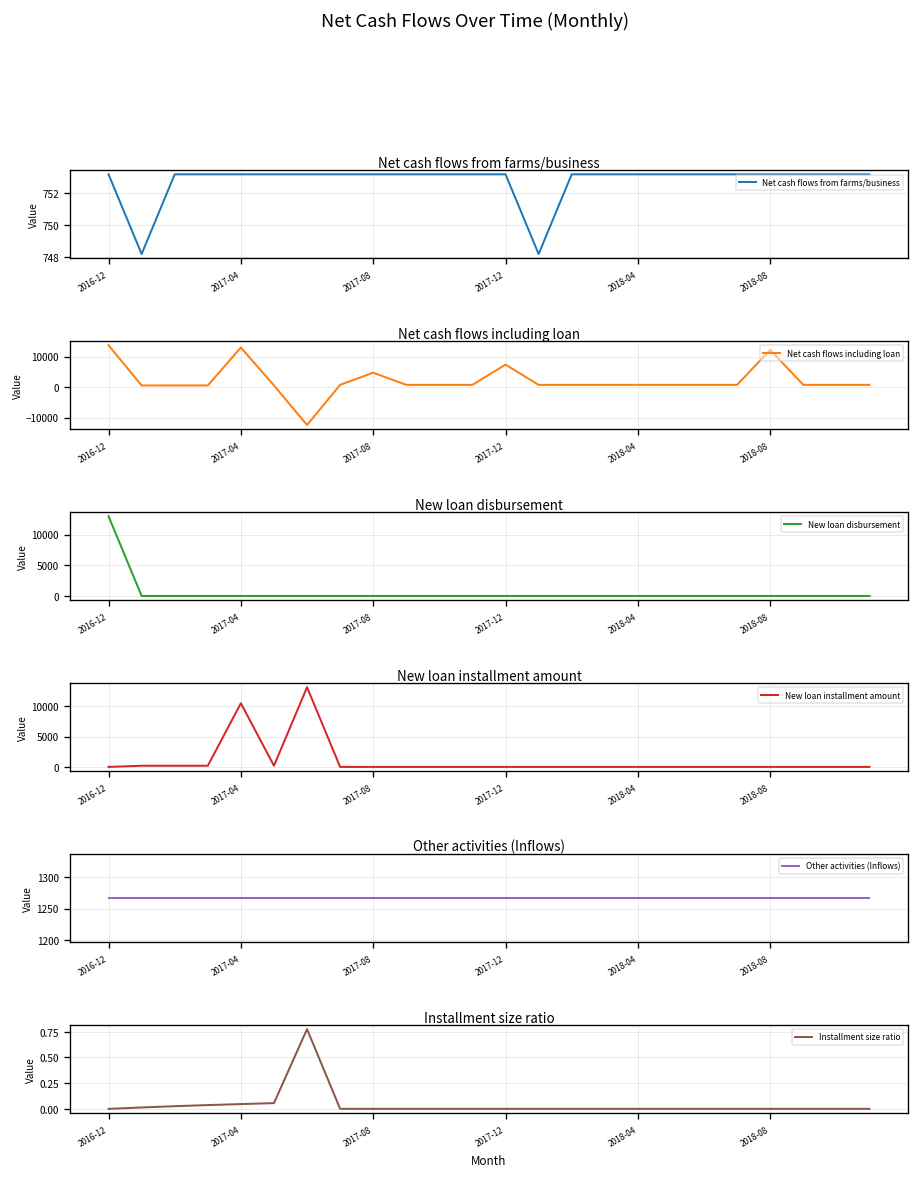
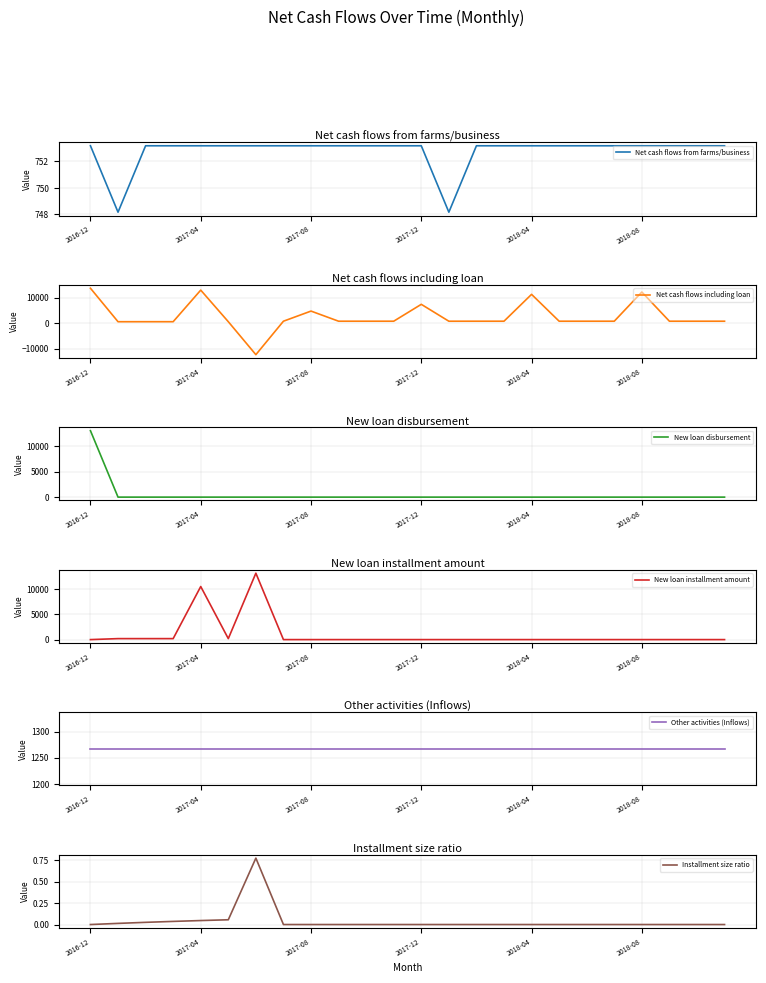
  {
    "Net cash flows from farms/business": {
      "2016-12": 753.2,
      "2017-04": 753.2,
      "2017-08": 753.2,
      "2017-12": 753.2,
      "2018-04": 753.2,
      "2018-08": 753.2
    },
    "Net cash flows including loan": {
      "2016-12": 14000,
      "2017-04": 13000,
      "2017-08": 5000,
      "2017-12": 7000,
-     "2018-04": 1000
+     "2018-04": 11000
    },
    "New loan disbursement": {
      "2016-12": 13000,
      "2017-04": 0,
      "2017-08": 0,
      "2017-12": 0,
      "2018-04": 0,
      "2018-08": 0
    },
    "New loan installment amount": {
      "2016-12": 0,
      "2017-04": 11000,
      "2017-08": 0,
      "2017-12": 0,
      "2018-04": 0,
      "2018-08": 0
    },
    "Other activities (Inflows)": {
      "2016-12": 1270,
      "2017-04": 1270,
      "2017-08": 1270,
      "2017-12": 1270,
      "2018-04": 1270,
      "2018-08": 1270
    },
    "Installment size ratio": {
      "2016-12": 0.0,
      "2017-04": 0.0,
      "2017-08": 0.0,
      "2017-12": 0.0,
      "2018-04": 0.0,
      "2018-08": 0.0
    }
  }
